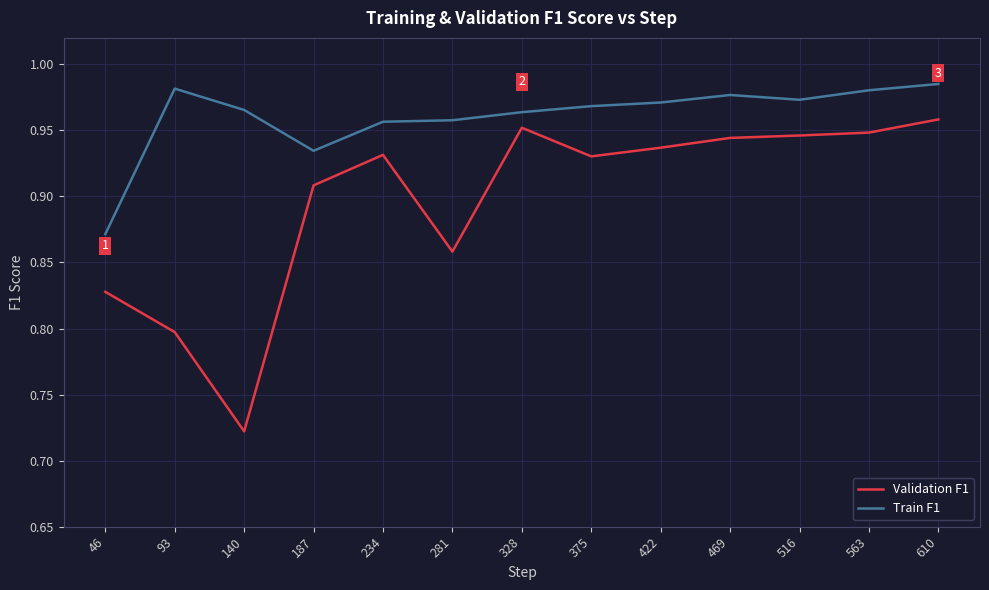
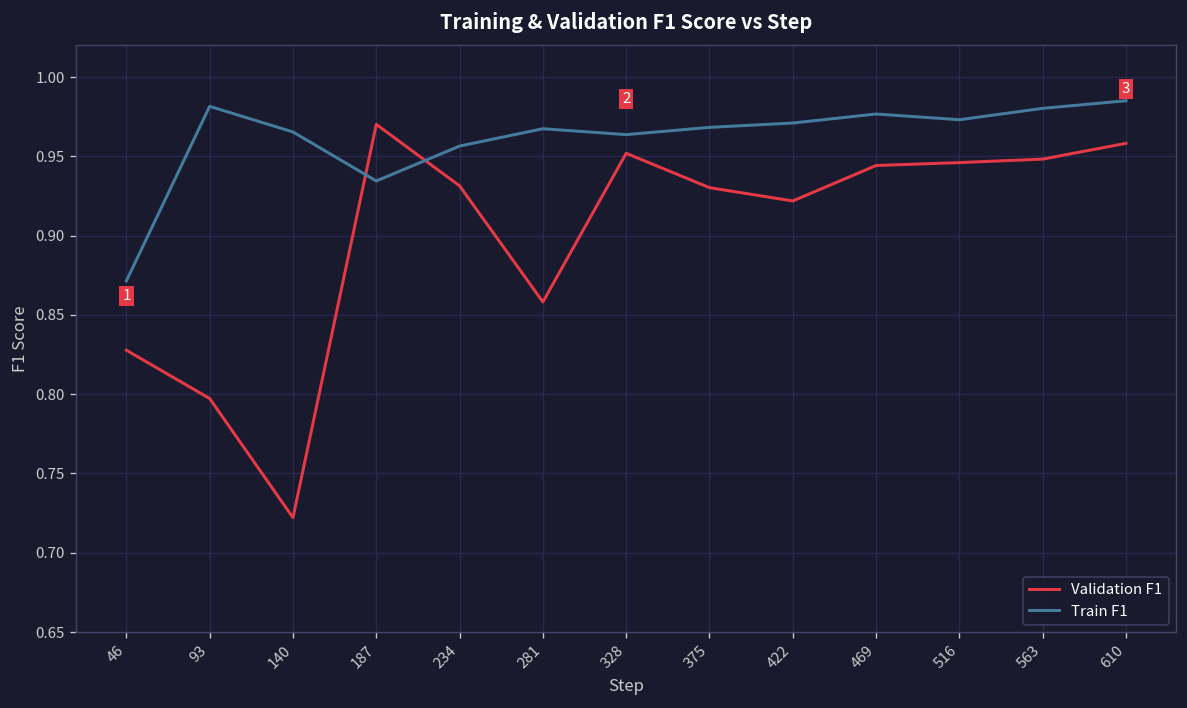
  {
    "Validation F1": {
      "46": 0.828,
      "93": 0.797,
      "140": 0.722,
-     "187": 0.908,
+     "187": 0.970,
      "234": 0.931,
      "281": 0.858,
      "328": 0.952,
      "375": 0.930,
-     "422": 0.937,
+     "422": 0.922,
      "469": 0.944,
      "516": 0.946,
      "563": 0.948,
      "610": 0.958
    },
    "Train F1": {
      "93": 0.982,
      "140": 0.965,
      "187": 0.935,
      "234": 0.957,
-     "281": 0.958,
+     "281": 0.967,
      "375": 0.968,
      "422": 0.971,
      "469": 0.977,
      "516": 0.973,
      "563": 0.980
    }
  }
